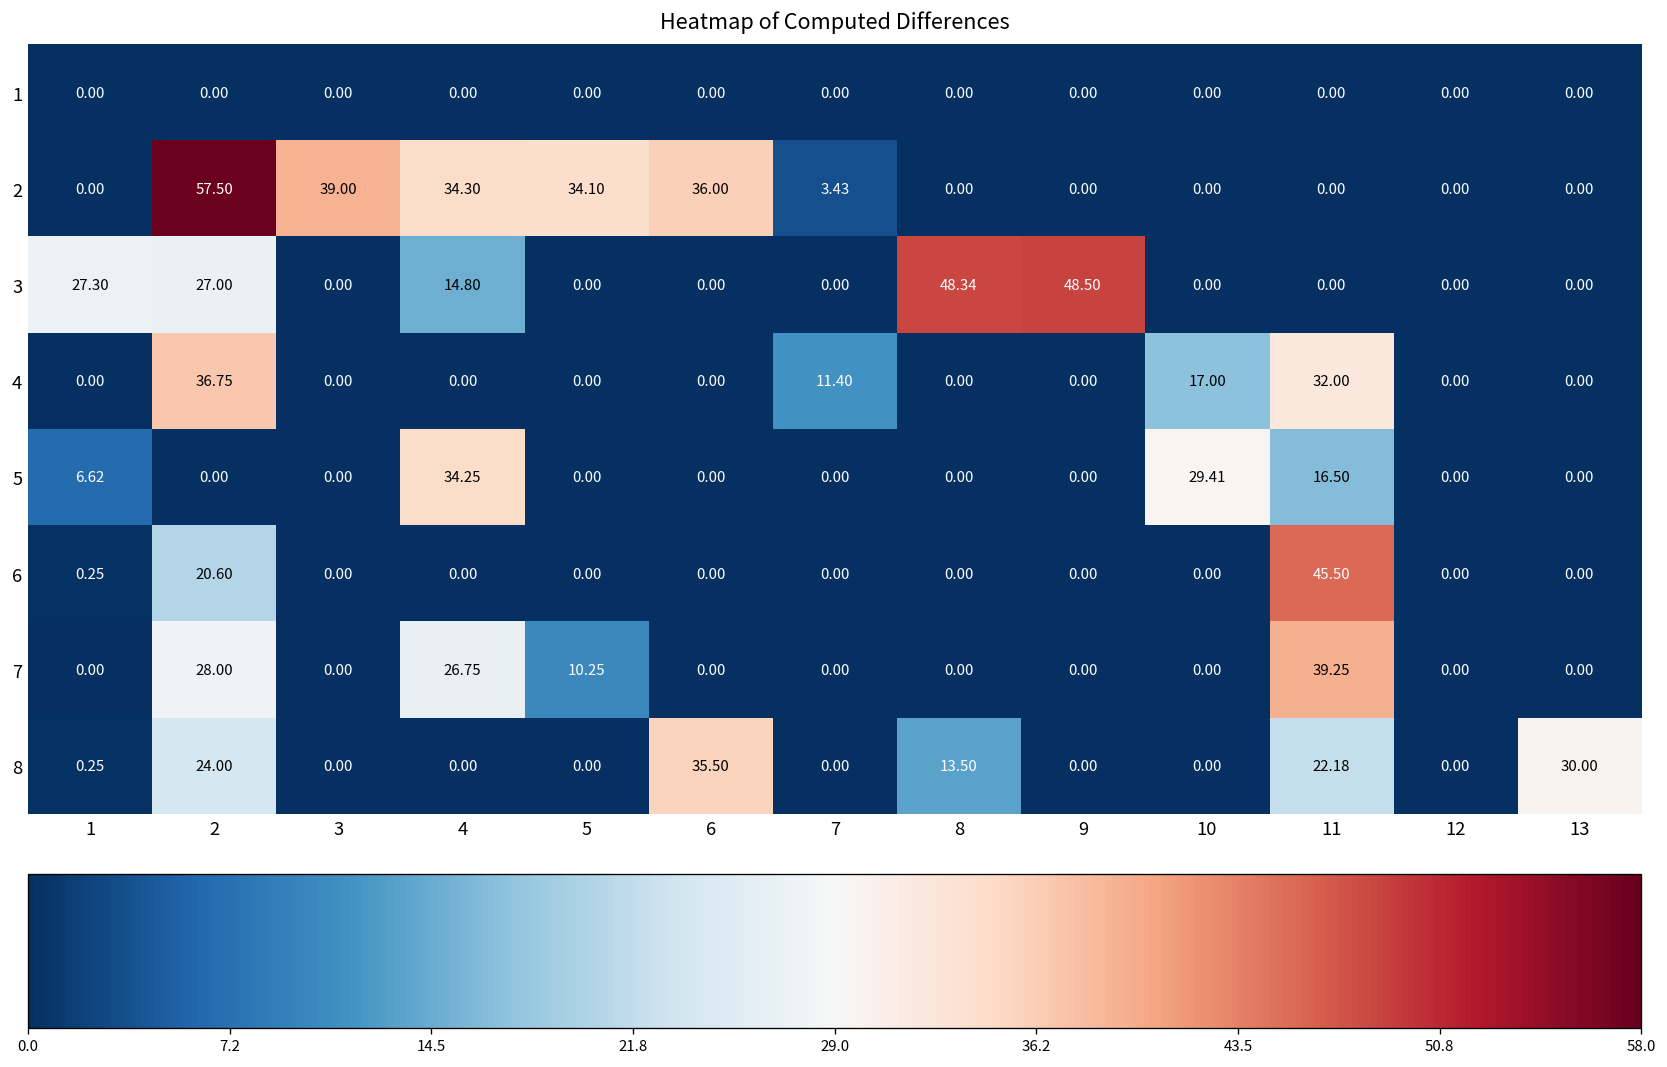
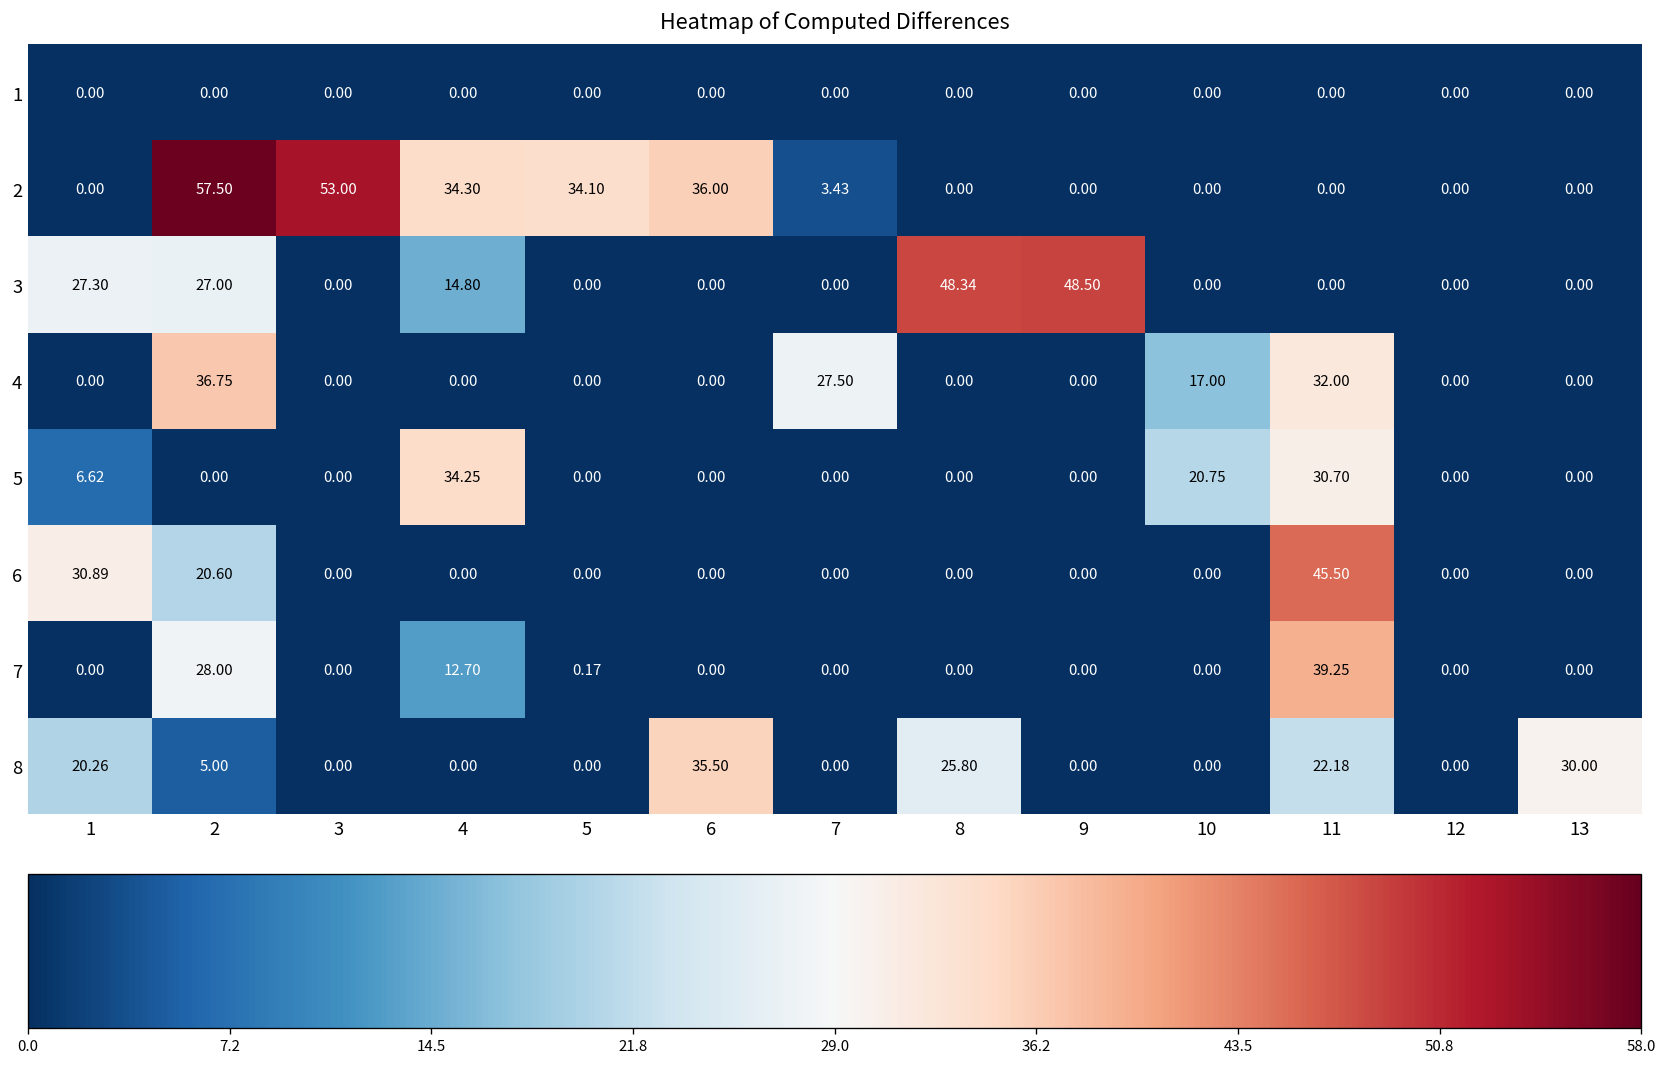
  {
    "1": {
      "1": 0.00,
      "2": 0.00,
      "3": 0.00,
      "4": 0.00,
      "5": 0.00,
      "6": 0.00,
      "7": 0.00,
      "8": 0.00,
      "9": 0.00,
      "10": 0.00,
      "11": 0.00,
      "12": 0.00,
      "13": 0.00
    },
    "2": {
      "1": 0.00,
      "2": 57.50,
-     "3": 39.00,
+     "3": 53.00,
      "4": 34.30,
      "5": 34.10,
      "6": 36.00,
      "7": 3.43,
      "8": 0.00,
      "9": 0.00,
      "10": 0.00,
      "11": 0.00,
      "12": 0.00,
      "13": 0.00
    },
    "3": {
      "1": 27.30,
      "2": 27.00,
      "3": 0.00,
      "4": 14.80,
      "5": 0.00,
      "6": 0.00,
      "7": 0.00,
      "8": 48.34,
      "9": 48.50,
      "10": 0.00,
      "11": 0.00,
      "12": 0.00,
      "13": 0.00
    },
    "4": {
      "1": 0.00,
      "2": 36.75,
      "3": 0.00,
      "4": 0.00,
      "5": 0.00,
      "6": 0.00,
-     "7": 11.40,
+     "7": 27.50,
      "8": 0.00,
      "9": 0.00,
      "10": 17.00,
      "11": 32.00,
      "12": 0.00,
      "13": 0.00
    },
    "5": {
      "1": 6.62,
      "2": 0.00,
      "3": 0.00,
      "4": 34.25,
      "5": 0.00,
      "6": 0.00,
      "7": 0.00,
      "8": 0.00,
      "9": 0.00,
-     "10": 29.41,
-     "11": 16.50,
+     "10": 20.75,
+     "11": 30.70,
      "12": 0.00,
      "13": 0.00
    },
    "6": {
-     "1": 0.25,
+     "1": 30.89,
      "2": 20.60,
      "3": 0.00,
      "4": 0.00,
      "5": 0.00,
      "6": 0.00,
      "7": 0.00,
      "8": 0.00,
      "9": 0.00,
      "10": 0.00,
      "11": 45.50,
      "12": 0.00,
      "13": 0.00
    },
    "7": {
      "1": 0.00,
      "2": 28.00,
      "3": 0.00,
-     "4": 26.75,
-     "5": 10.25,
+     "4": 12.70,
+     "5": 0.17,
      "6": 0.00,
      "7": 0.00,
      "8": 0.00,
      "9": 0.00,
      "10": 0.00,
      "11": 39.25,
      "12": 0.00,
      "13": 0.00
    },
    "8": {
-     "1": 0.25,
-     "2": 24.00,
+     "1": 20.26,
+     "2": 5.00,
      "3": 0.00,
      "4": 0.00,
      "5": 0.00,
      "6": 35.50,
      "7": 0.00,
-     "8": 13.50,
+     "8": 25.80,
      "9": 0.00,
      "10": 0.00,
      "11": 22.18,
      "12": 0.00,
      "13": 30.00
    }
  }
